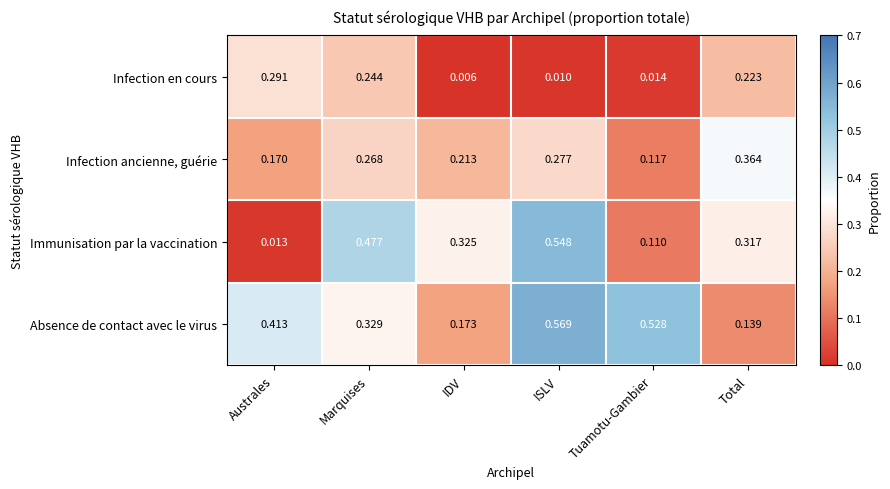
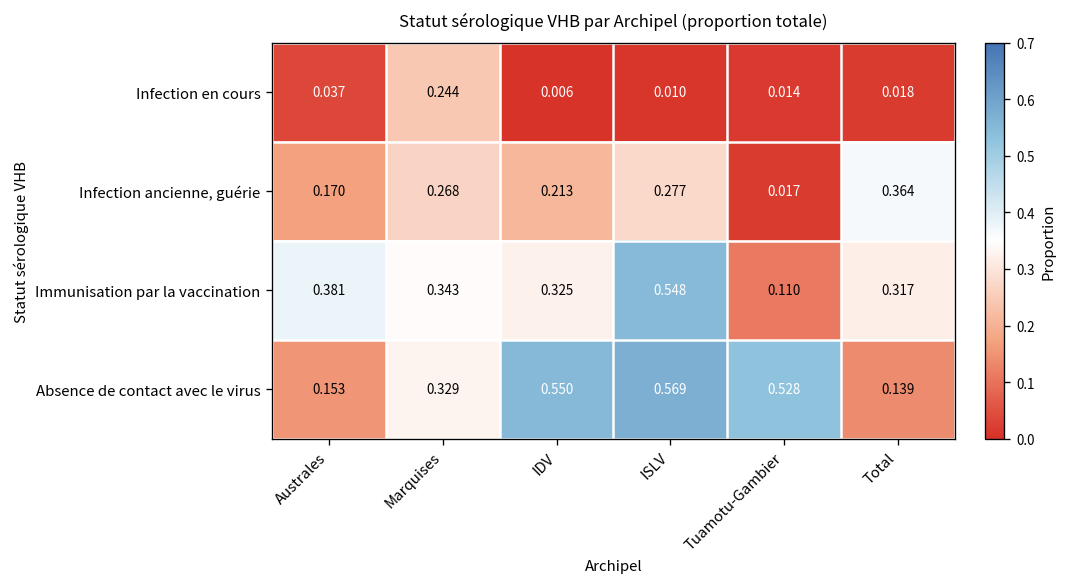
  {
    "Infection en cours": {
-     "Australes": 0.291,
+     "Australes": 0.037,
      "Marquises": 0.244,
      "IDV": 0.006,
      "ISLV": 0.010,
      "Tuamotu-Gambier": 0.014,
-     "Total": 0.223
+     "Total": 0.018
    },
    "Infection ancienne, guérie": {
      "Australes": 0.170,
      "Marquises": 0.268,
      "IDV": 0.213,
      "ISLV": 0.277,
-     "Tuamotu-Gambier": 0.117,
+     "Tuamotu-Gambier": 0.017,
      "Total": 0.364
    },
    "Immunisation par la vaccination": {
-     "Australes": 0.013,
-     "Marquises": 0.477,
+     "Australes": 0.381,
+     "Marquises": 0.343,
      "IDV": 0.325,
      "ISLV": 0.548,
      "Tuamotu-Gambier": 0.110,
      "Total": 0.317
    },
    "Absence de contact avec le virus": {
-     "Australes": 0.413,
+     "Australes": 0.153,
      "Marquises": 0.329,
-     "IDV": 0.173,
+     "IDV": 0.550,
      "ISLV": 0.569,
      "Tuamotu-Gambier": 0.528,
      "Total": 0.139
    }
  }
